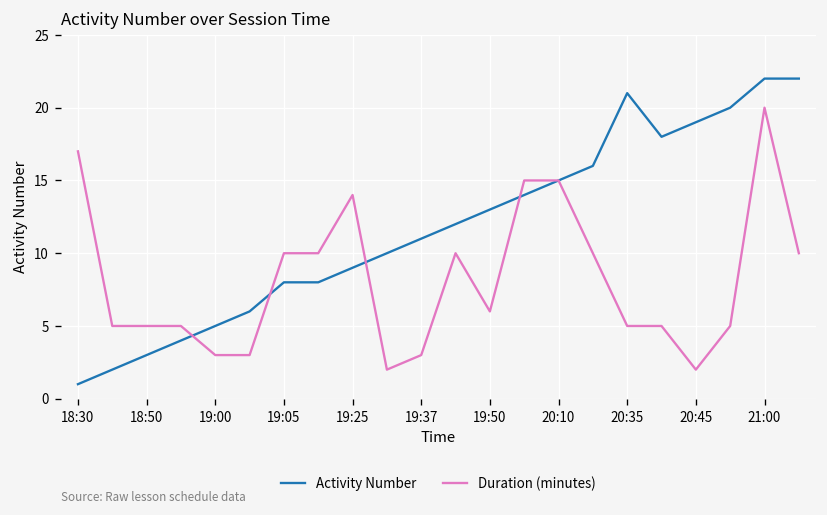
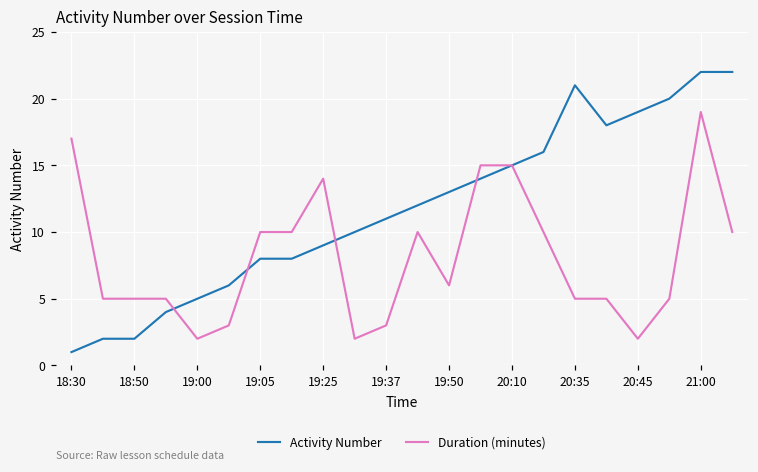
  {
    "Activity Number": {
      "18:30": 1,
-     "18:50": 3,
+     "18:50": 2,
      "19:00": 5,
      "19:05": 8,
      "19:25": 9,
      "19:37": 11,
      "19:50": 13,
      "20:35": 21,
      "20:45": 19,
      "21:00": 22
    },
    "Duration (minutes)": {
      "18:30": 17,
      "18:50": 5,
-     "19:00": 3,
+     "19:00": 2,
      "19:05": 10,
      "19:25": 14,
      "19:37": 3,
      "19:50": 6,
      "20:35": 5,
      "20:45": 2,
-     "21:00": 20
+     "21:00": 19
    }
  }
